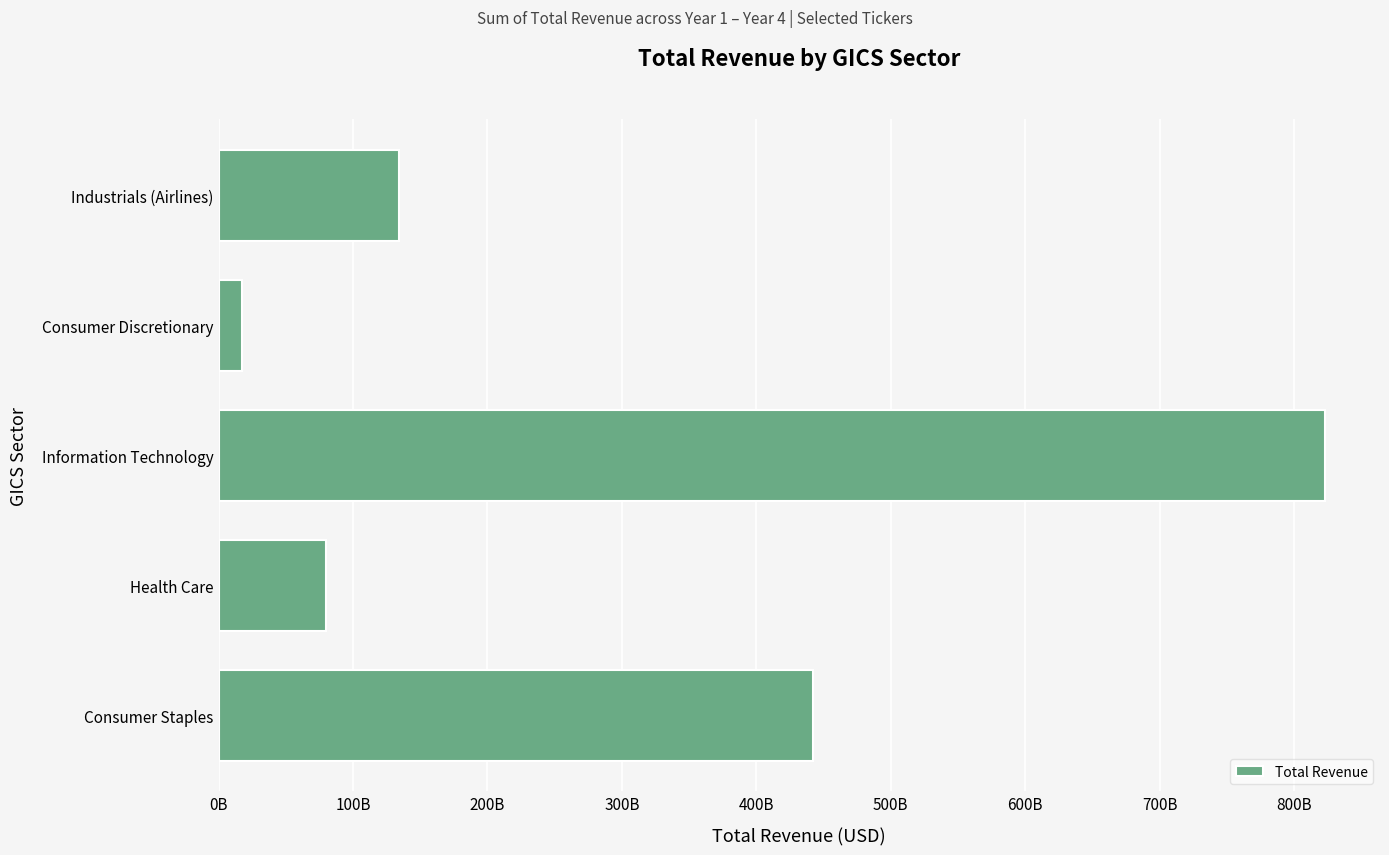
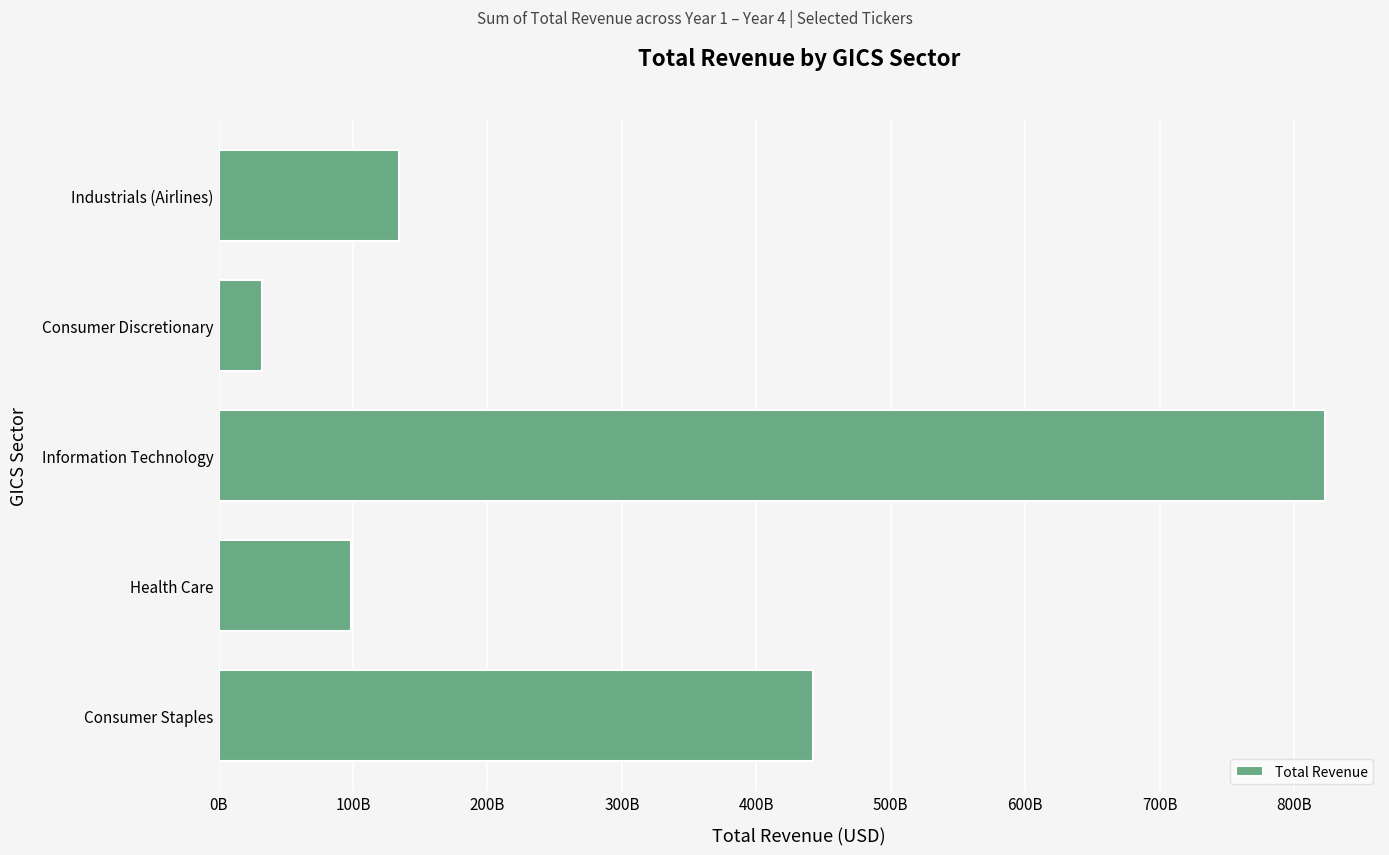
  {
    "Industrials (Airlines)": 134000000000,
-   "Consumer Discretionary": 17000000000,
+   "Consumer Discretionary": 32000000000,
    "Information Technology": 823000000000,
-   "Health Care": 80000000000,
+   "Health Care": 99000000000,
    "Consumer Staples": 442000000000
  }
